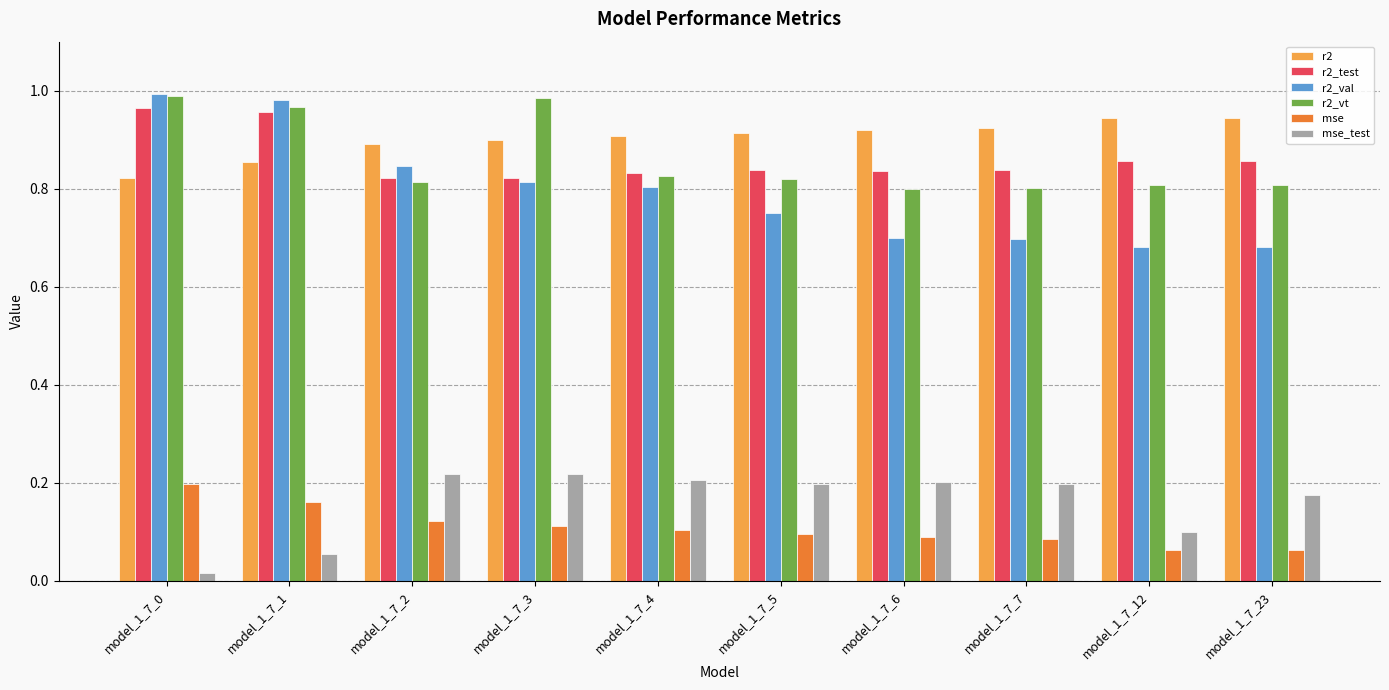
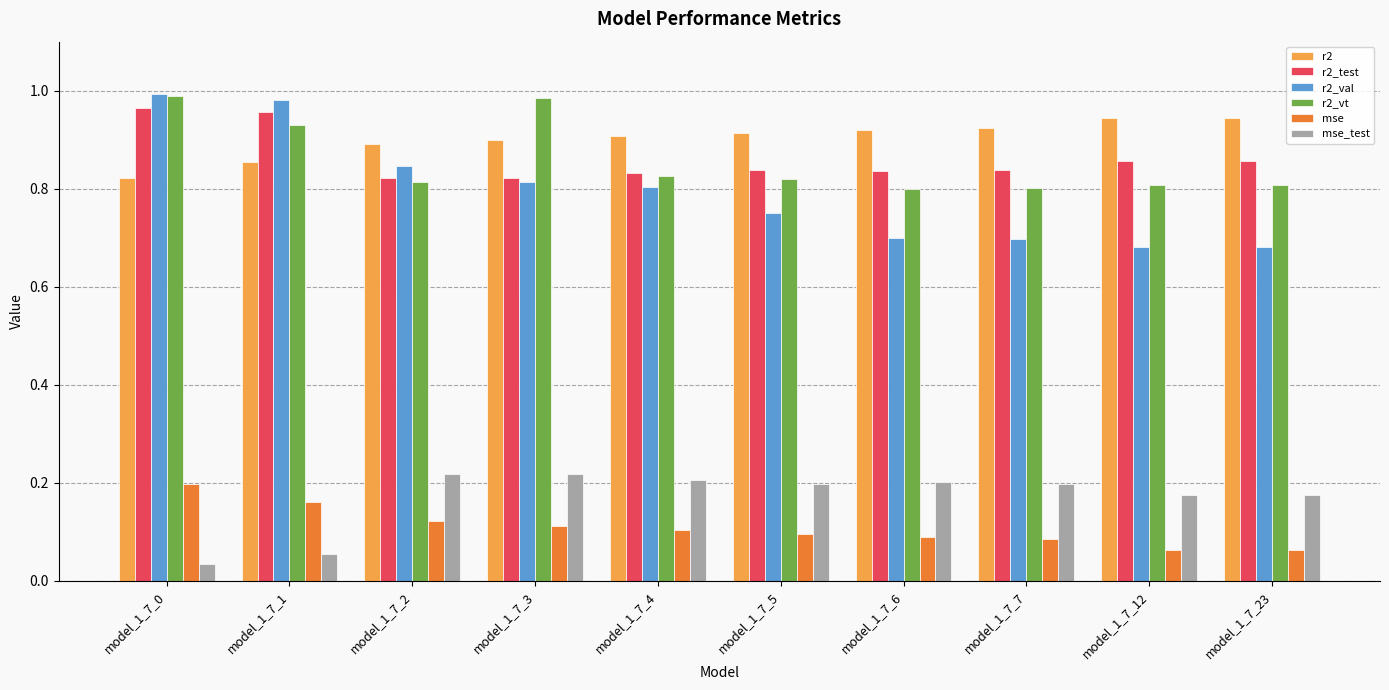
  {
    "r2_test": {
      "model_1_7_0": 0.97,
      "model_1_7_1": 0.96,
      "model_1_7_2": 0.82,
      "model_1_7_3": 0.82,
      "model_1_7_4": 0.83,
      "model_1_7_5": 0.84,
      "model_1_7_6": 0.84,
      "model_1_7_7": 0.84,
      "model_1_7_12": 0.86,
      "model_1_7_23": 0.86
    },
    "r2_val": {
      "model_1_7_0": 0.99,
      "model_1_7_1": 0.98,
      "model_1_7_2": 0.85,
      "model_1_7_3": 0.81,
      "model_1_7_4": 0.80,
      "model_1_7_5": 0.75,
      "model_1_7_6": 0.70,
      "model_1_7_7": 0.70,
      "model_1_7_12": 0.68,
      "model_1_7_23": 0.68
    },
    "r2_vt": {
      "model_1_7_0": 0.99,
-     "model_1_7_1": 0.97,
+     "model_1_7_1": 0.93,
      "model_1_7_2": 0.81,
      "model_1_7_3": 0.99,
      "model_1_7_4": 0.83,
      "model_1_7_5": 0.82,
      "model_1_7_6": 0.80,
      "model_1_7_7": 0.80,
      "model_1_7_12": 0.81,
      "model_1_7_23": 0.81
    },
    "mse_test": {
-     "model_1_7_0": 0.02,
+     "model_1_7_0": 0.03,
      "model_1_7_1": 0.05,
      "model_1_7_2": 0.22,
      "model_1_7_3": 0.22,
      "model_1_7_4": 0.21,
      "model_1_7_5": 0.20,
      "model_1_7_6": 0.20,
      "model_1_7_7": 0.20,
-     "model_1_7_12": 0.10,
+     "model_1_7_12": 0.18,
      "model_1_7_23": 0.17
    }
  }
